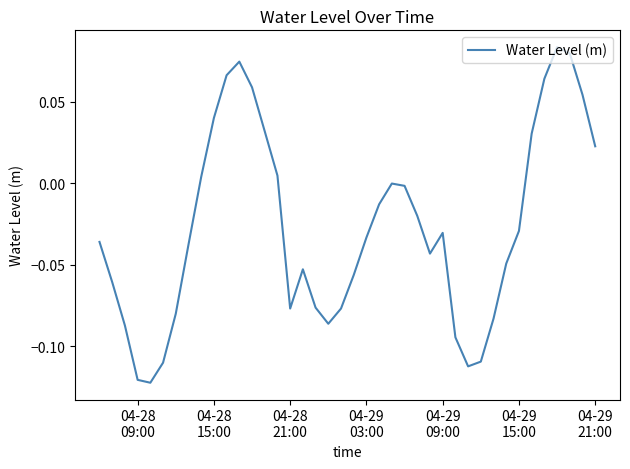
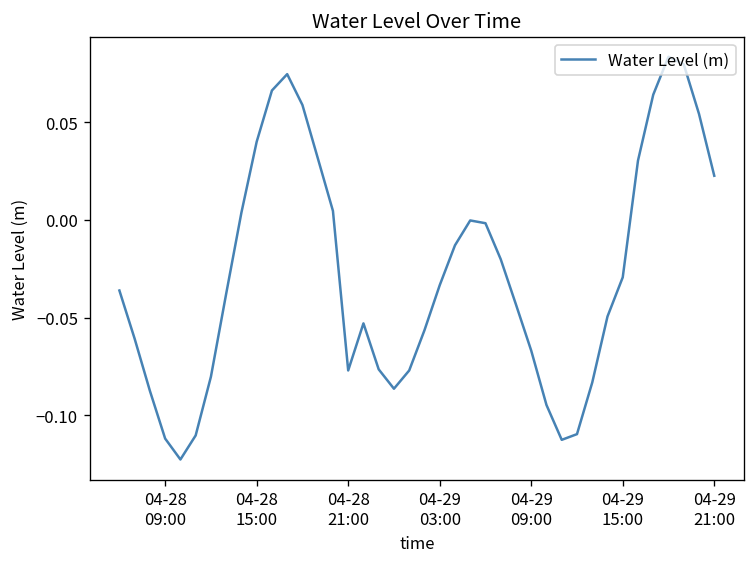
  {
-   "04-28 09:00": -0.121,
+   "04-28 09:00": -0.112,
    "04-28 15:00": 0.040,
    "04-28 21:00": -0.077,
    "04-29 03:00": -0.033,
-   "04-29 09:00": -0.031,
+   "04-29 09:00": -0.067,
    "04-29 15:00": -0.029,
    "04-29 21:00": 0.023
  }
